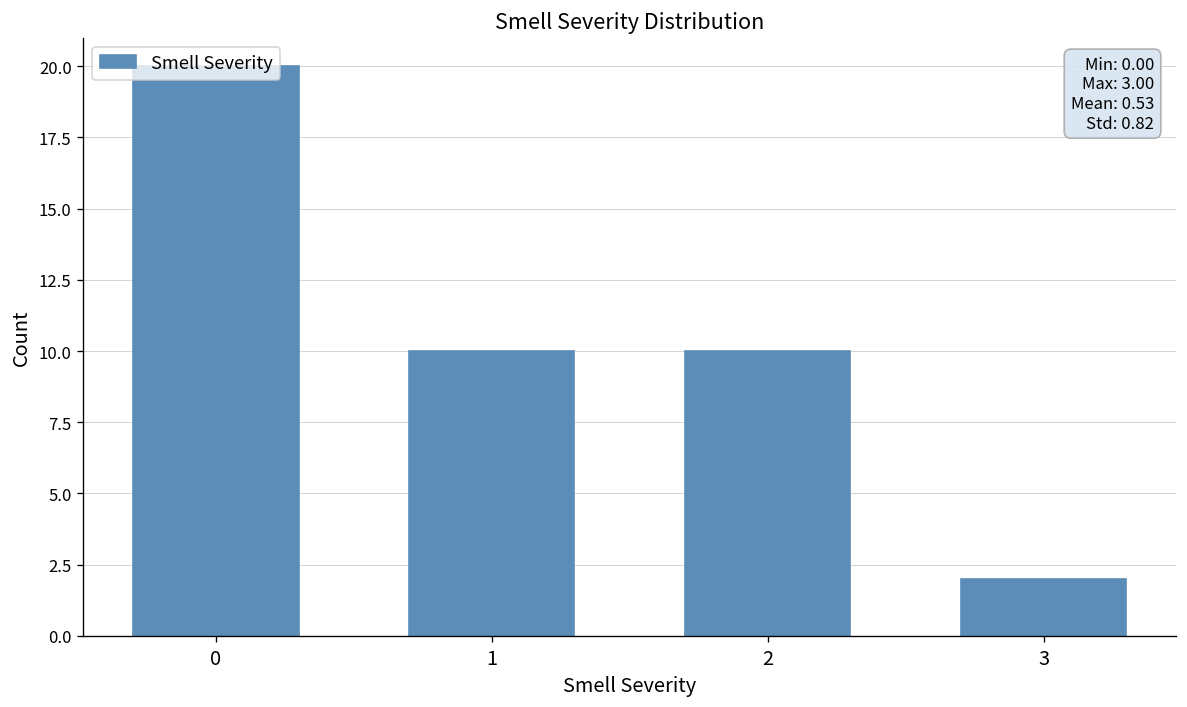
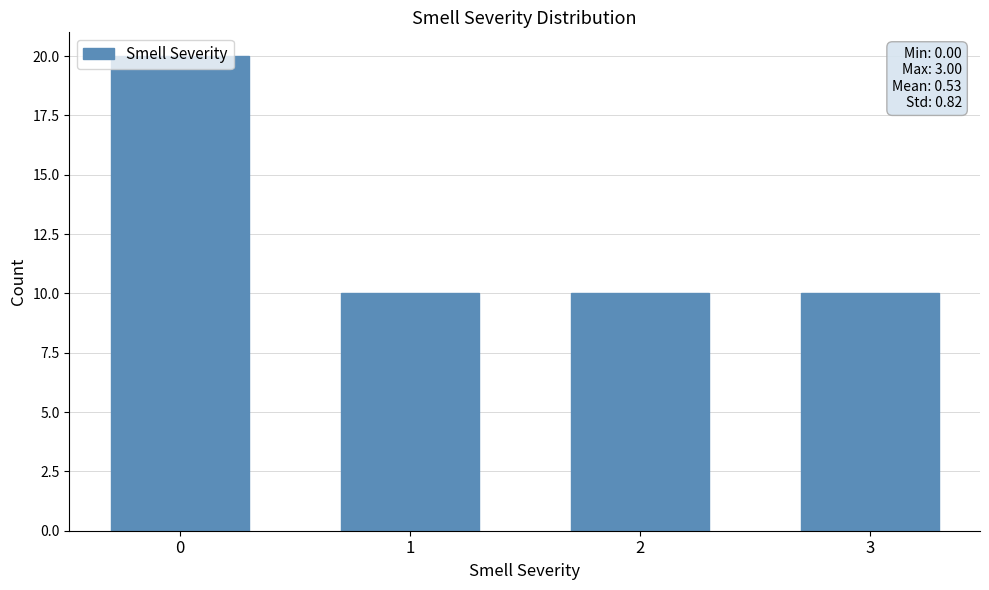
  {
    "1": 10,
    "2": 10,
-   "3": 2
+   "3": 10
  }
